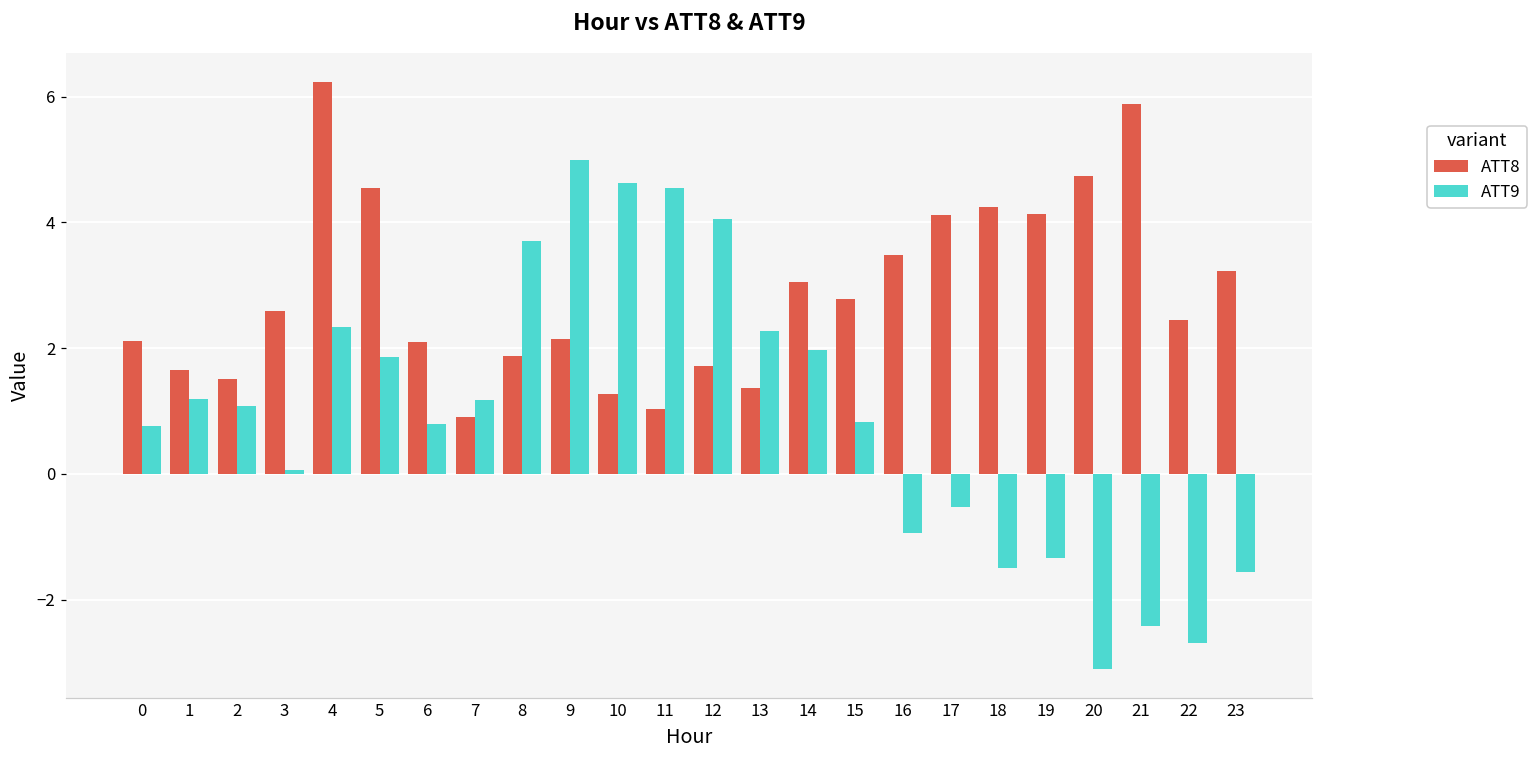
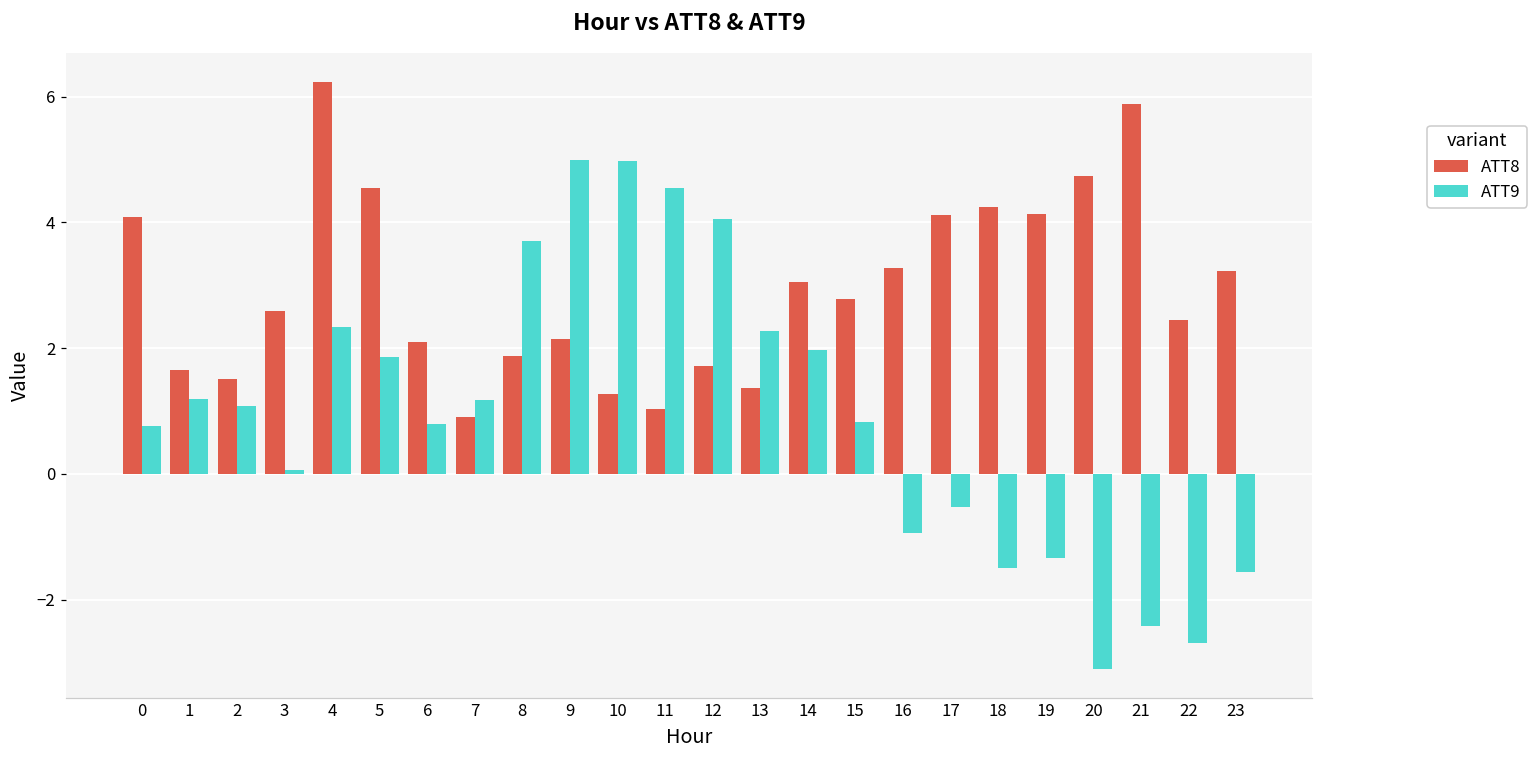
  {
    "ATT8": {
-     "0": 2.1,
+     "0": 4.1,
      "1": 1.7,
      "2": 1.5,
      "3": 2.6,
      "4": 6.2,
      "5": 4.5,
      "6": 2.1,
      "7": 0.9,
      "8": 1.9,
      "9": 2.2,
      "10": 1.3,
      "11": 1.0,
      "12": 1.7,
      "13": 1.4,
      "14": 3.1,
      "15": 2.8,
-     "16": 3.5,
+     "16": 3.3,
      "17": 4.1,
      "18": 4.2,
      "19": 4.1,
      "20": 4.7,
      "21": 5.9,
      "22": 2.4,
      "23": 3.2
    },
    "ATT9": {
      "0": 0.8,
      "1": 1.2,
      "2": 1.1,
      "3": 0.1,
      "4": 2.3,
      "5": 1.9,
      "6": 0.8,
      "7": 1.2,
      "8": 3.7,
      "9": 5.0,
-     "10": 4.6,
+     "10": 5.0,
      "11": 4.6,
      "12": 4.1,
      "13": 2.3,
      "14": 2.0,
      "15": 0.8,
      "16": -0.9,
      "17": -0.5,
      "18": -1.5,
      "19": -1.3,
      "20": -3.1,
      "21": -2.4,
      "22": -2.7,
      "23": -1.6
    }
  }
